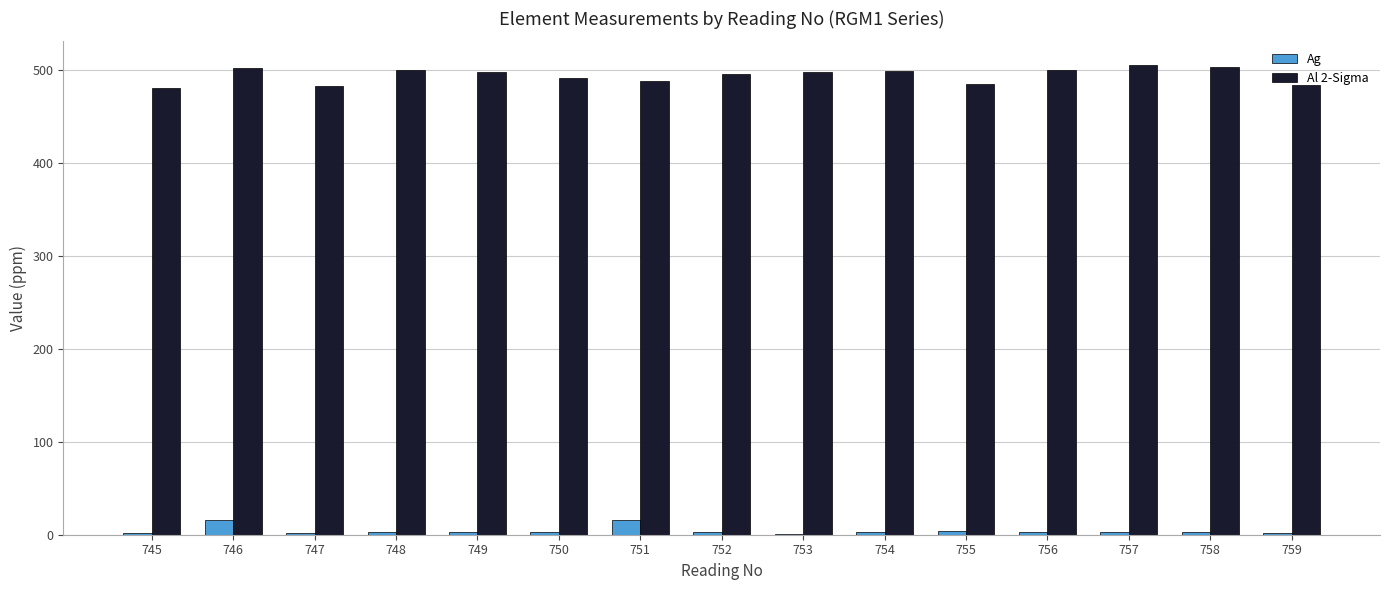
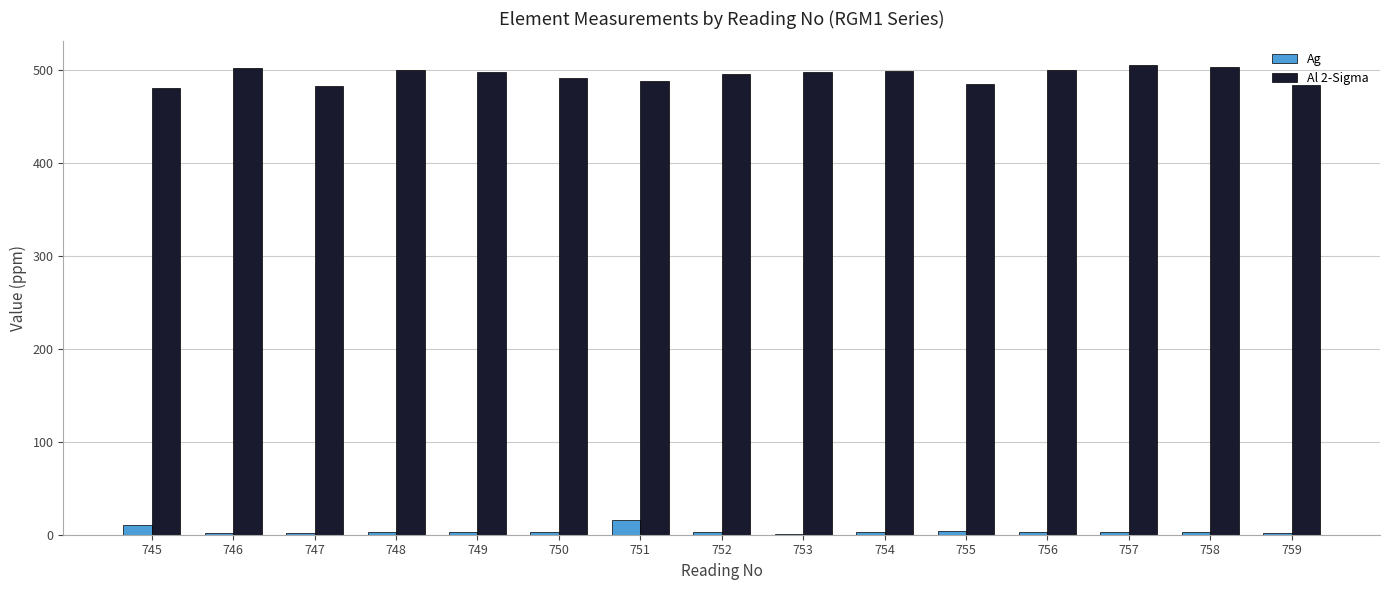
  {
    "Ag": {
-     "745": 0,
-     "746": 20,
+     "745": 10,
+     "746": 0,
      "748": 0,
      "749": 0,
      "750": 0,
      "751": 20,
      "754": 0,
      "755": 0,
      "756": 0,
      "757": 0
    },
    "Al 2-Sigma": {
      "745": 480,
      "746": 500,
      "747": 480,
      "748": 500,
      "749": 500,
      "750": 490,
      "751": 490,
      "752": 500,
      "753": 500,
      "754": 500,
      "755": 490,
      "756": 500,
      "757": 510,
      "758": 500,
      "759": 480
    }
  }
